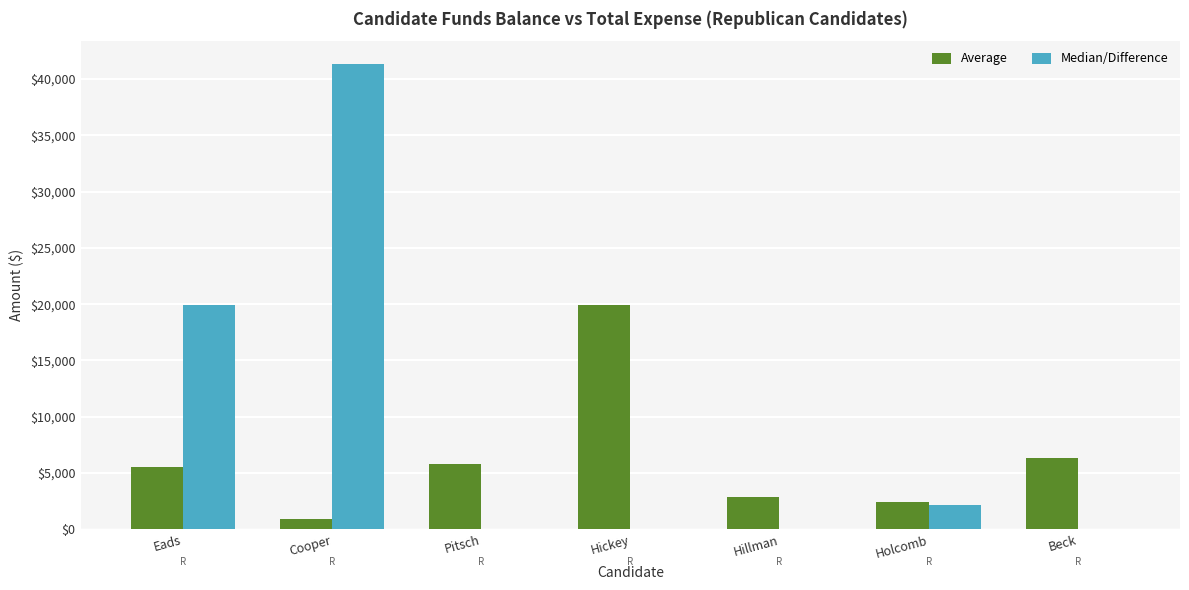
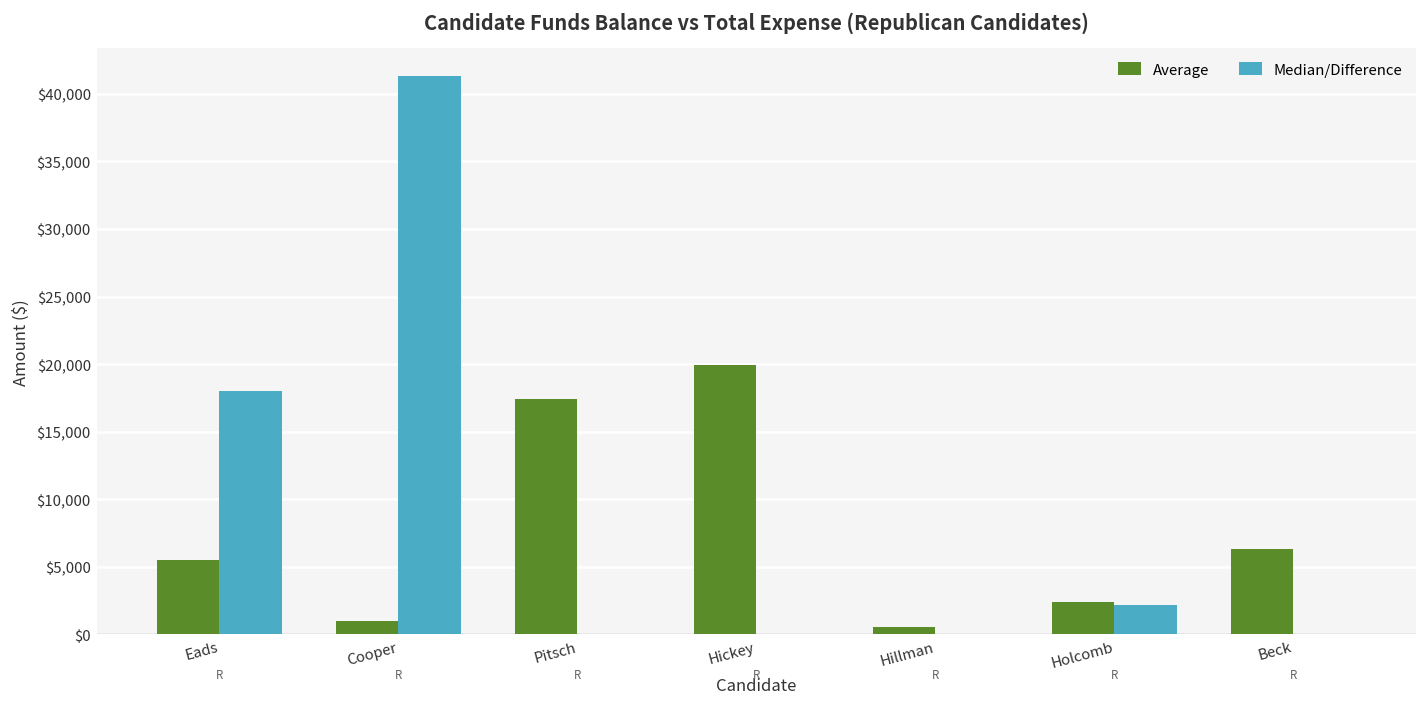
  {
    "Average": {
      "Eads": "$5,500",
      "Cooper": "$900",
-     "Pitsch": "$5,800",
+     "Pitsch": "$17,400",
      "Hickey": "$19,900",
-     "Hillman": "$2,800",
+     "Hillman": "$500",
      "Holcomb": "$2,400",
      "Beck": "$6,300"
    },
    "Median/Difference": {
-     "Eads": "$19,900",
+     "Eads": "$18,000",
      "Cooper": "$41,300",
      "Pitsch": "$0",
      "Hickey": "$0",
      "Hillman": "$0",
      "Holcomb": "$2,200",
      "Beck": "$0"
    }
  }
